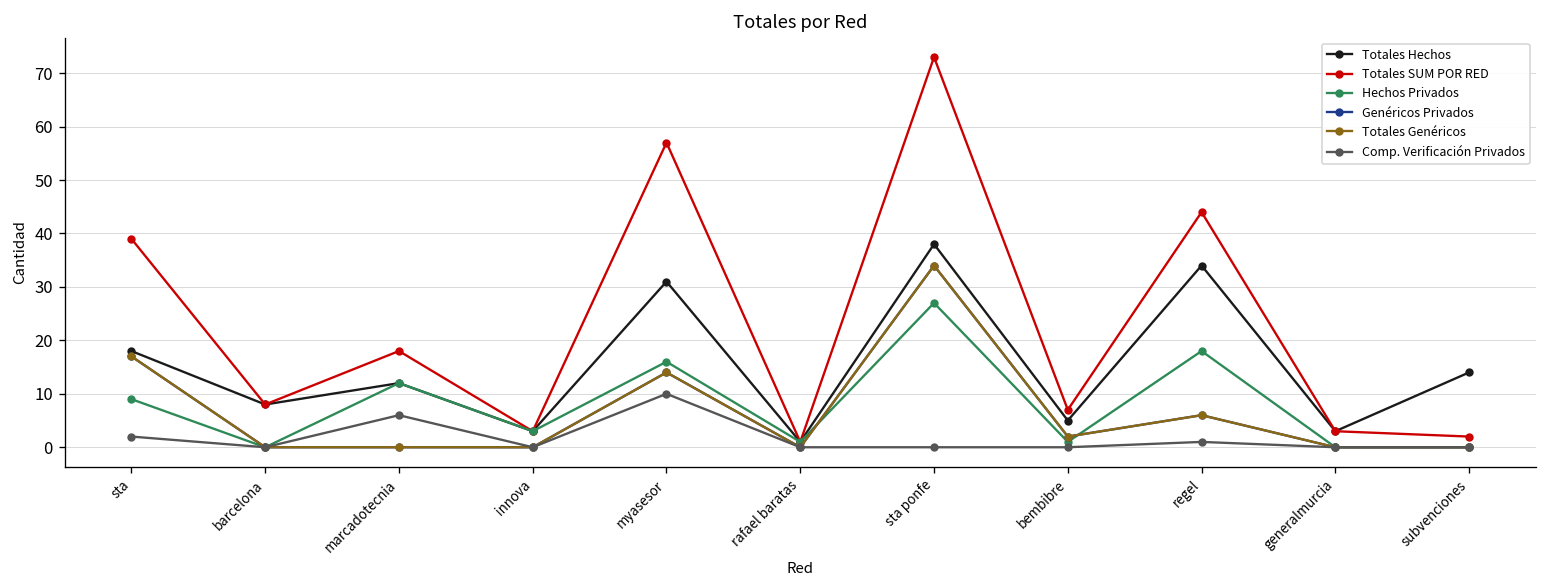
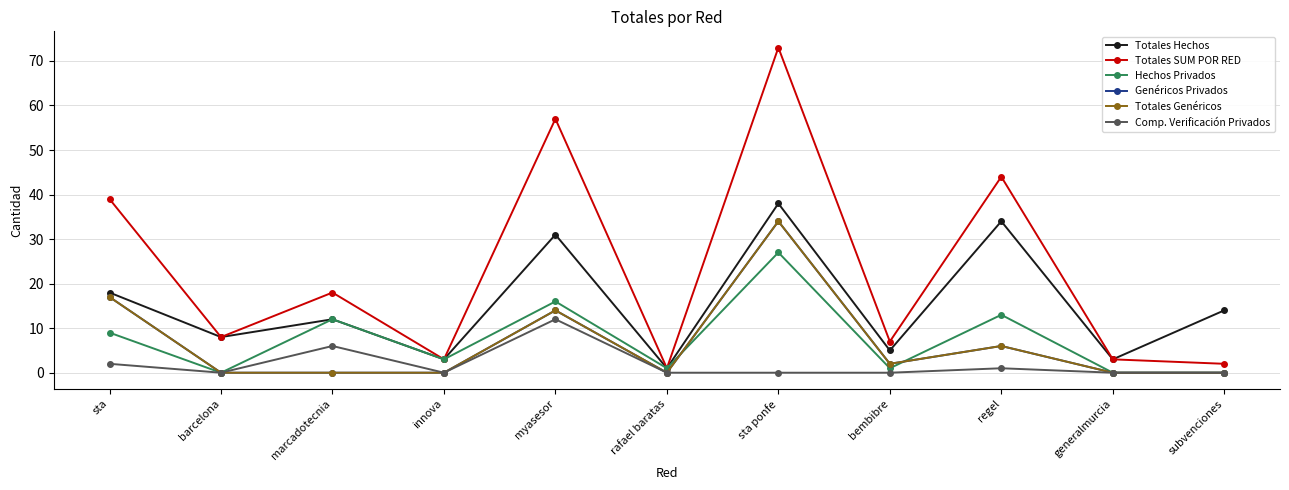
  {
    "Totales Hechos": {
      "sta": 18,
      "myasesor": 31,
      "sta ponfe": 38,
      "bembibre": 5,
      "regel": 34,
      "subvenciones": 14
    },
    "Totales SUM POR RED": {
      "sta": 39,
      "marcadotecnia": 18,
      "myasesor": 57,
      "sta ponfe": 73,
      "bembibre": 7,
      "regel": 44,
      "subvenciones": 2
    },
    "Hechos Privados": {
      "sta": 9,
      "myasesor": 16,
      "sta ponfe": 27,
      "bembibre": 1,
-     "regel": 18
+     "regel": 13
    },
    "Totales Genéricos": {
      "sta": 17,
      "marcadotecnia": 0,
      "myasesor": 14,
      "sta ponfe": 34,
      "bembibre": 2,
      "regel": 6
    },
    "Comp. Verificación Privados": {
      "sta": 2,
      "marcadotecnia": 6,
-     "myasesor": 10,
+     "myasesor": 12,
      "sta ponfe": 0,
      "bembibre": 0,
      "regel": 1
    }
  }
